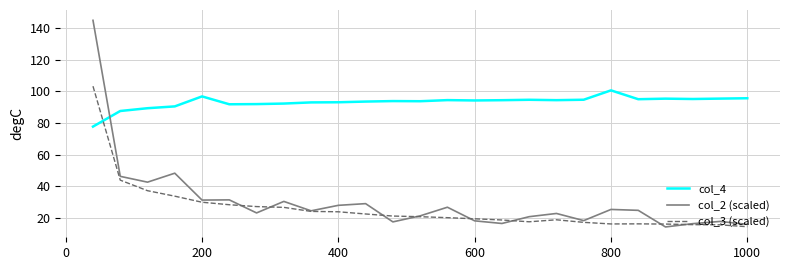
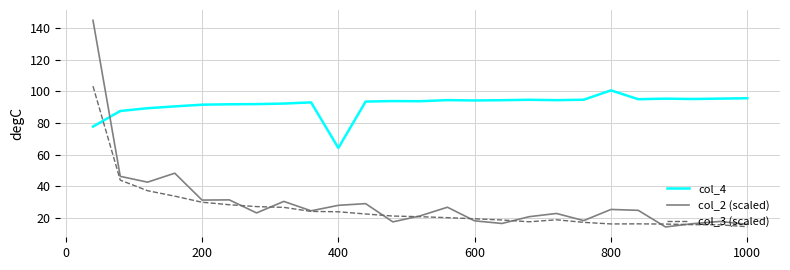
  {
    "col_4": {
-     "200": 97,
-     "400": 93,
+     "200": 92,
+     "400": 64,
      "600": 94,
      "800": 101,
      "1000": 96
    }
  }
